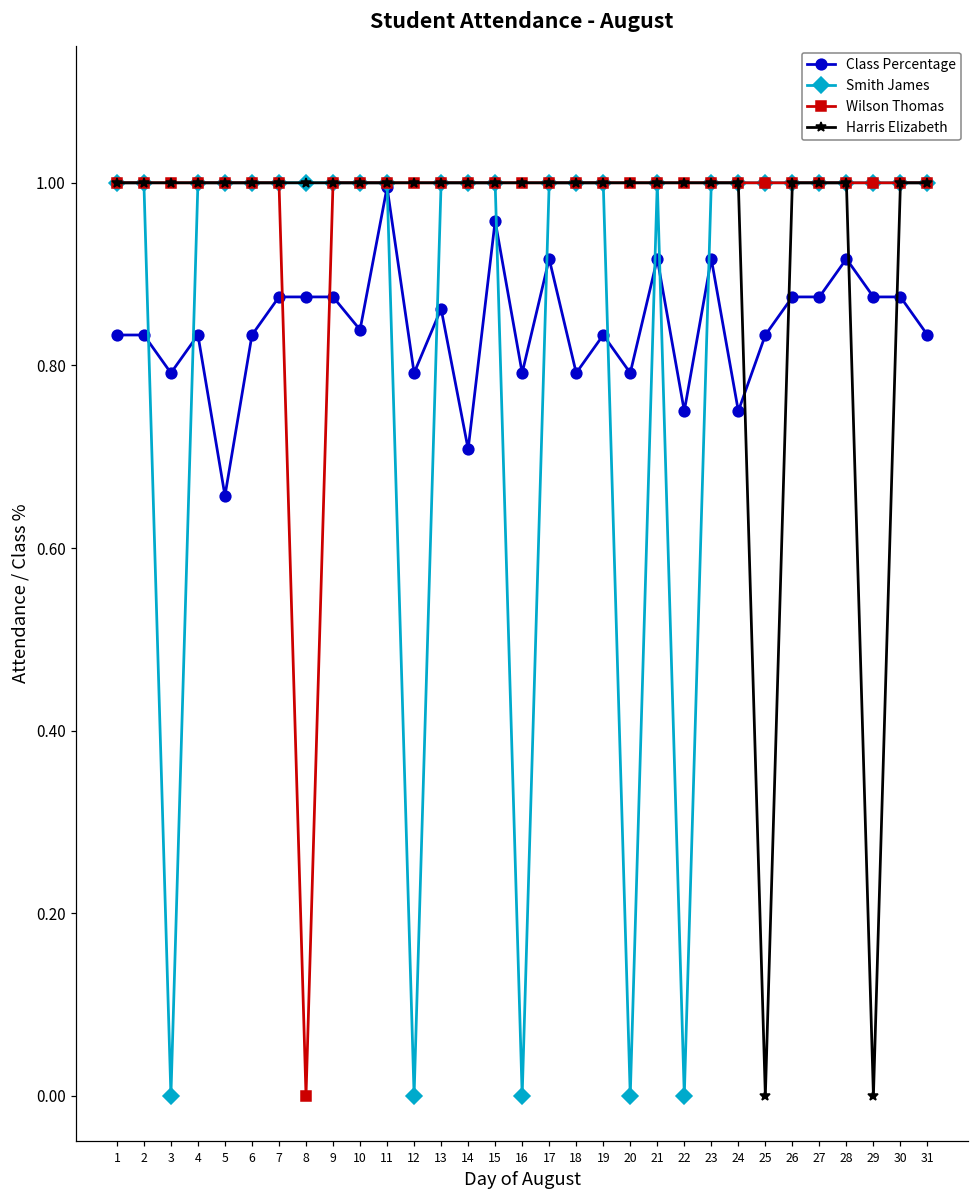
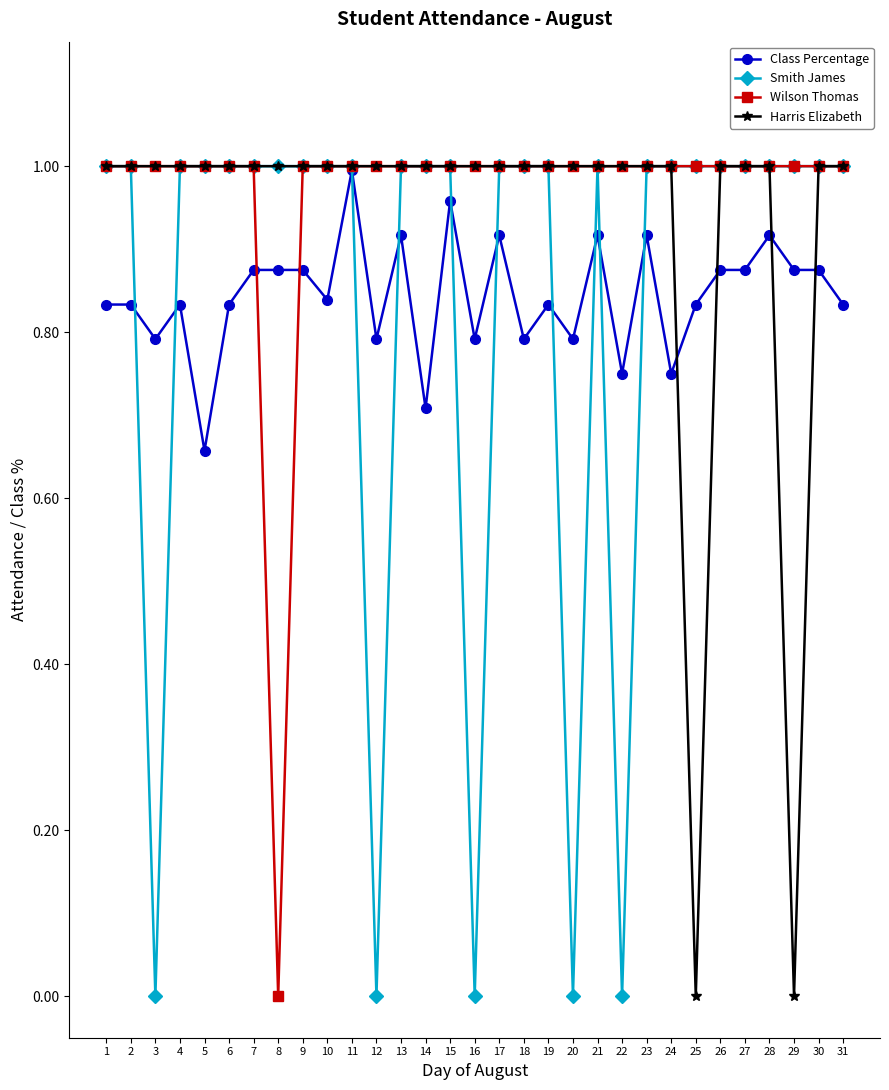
  {
    "Class Percentage": {
      "1": 0.83,
      "2": 0.83,
      "3": 0.79,
      "4": 0.83,
      "5": 0.66,
      "6": 0.83,
      "7": 0.88,
      "8": 0.88,
      "9": 0.88,
      "10": 0.84,
      "11": 1.00,
      "12": 0.79,
-     "13": 0.86,
+     "13": 0.92,
      "14": 0.71,
      "15": 0.96,
      "16": 0.79,
      "17": 0.92,
      "18": 0.79,
      "19": 0.83,
      "20": 0.79,
      "21": 0.92,
      "22": 0.75,
      "23": 0.92,
      "24": 0.75,
      "25": 0.83,
      "26": 0.88,
      "27": 0.88,
      "28": 0.92,
      "29": 0.88,
      "30": 0.88,
      "31": 0.83
    },
    "Smith James": {
      "3": 0.00,
      "12": 0.00,
      "16": 0.00,
      "20": 0.00,
      "22": 0.00
    },
    "Wilson Thomas": {
      "8": 0.00
    },
    "Harris Elizabeth": {
      "25": 0.00,
      "29": 0.00
    }
  }
